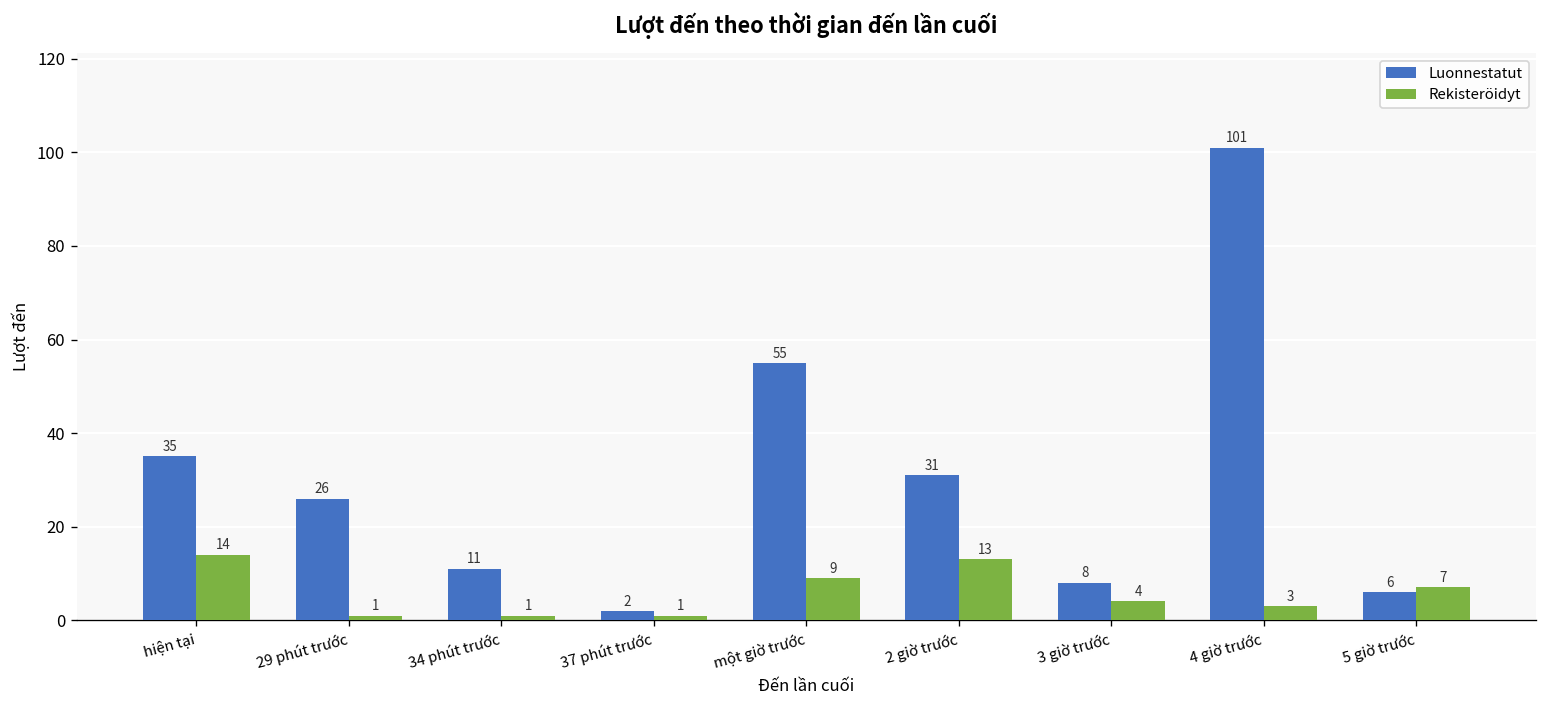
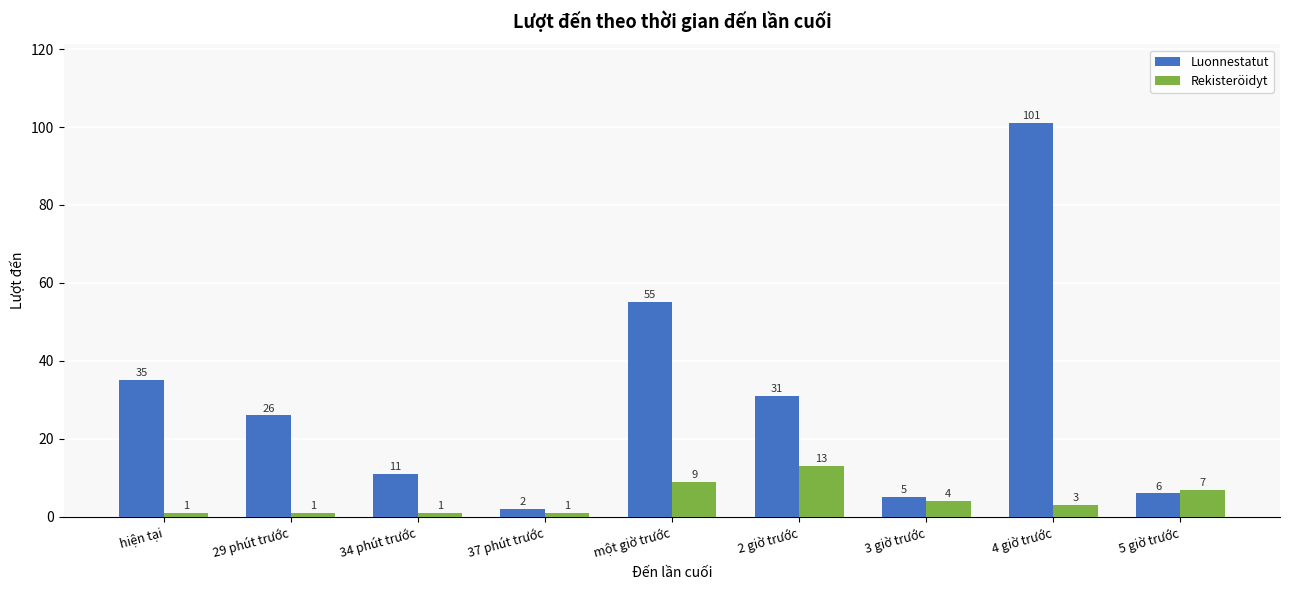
  {
    "Luonnestatut": {
      "hiện tại": 35,
      "29 phút trước": 26,
      "34 phút trước": 11,
      "37 phút trước": 2,
      "một giờ trước": 55,
      "2 giờ trước": 31,
-     "3 giờ trước": 8,
+     "3 giờ trước": 5,
      "4 giờ trước": 101,
      "5 giờ trước": 6
    },
    "Rekisteröidyt": {
-     "hiện tại": 14,
+     "hiện tại": 1,
      "29 phút trước": 1,
      "34 phút trước": 1,
      "37 phút trước": 1,
      "một giờ trước": 9,
      "2 giờ trước": 13,
      "3 giờ trước": 4,
      "4 giờ trước": 3,
      "5 giờ trước": 7
    }
  }
